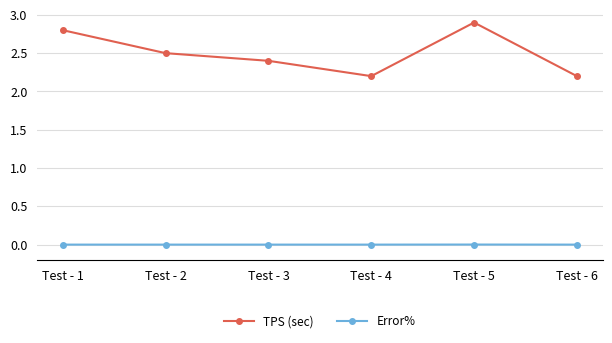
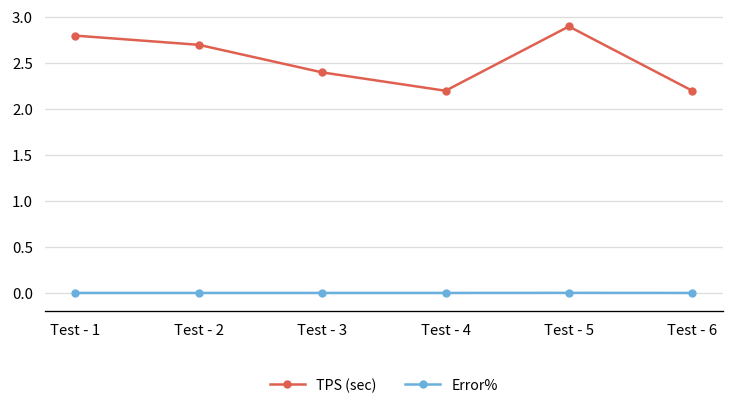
  {
    "TPS (sec)": {
      "Test - 1": 2.8,
-     "Test - 2": 2.5,
+     "Test - 2": 2.7,
      "Test - 3": 2.4,
      "Test - 4": 2.2,
      "Test - 5": 2.9,
      "Test - 6": 2.2
    },
    "Error%": {
      "Test - 1": 0.0,
      "Test - 2": 0.0,
      "Test - 3": 0.0,
      "Test - 4": 0.0,
      "Test - 5": 0.0,
      "Test - 6": 0.0
    }
  }
